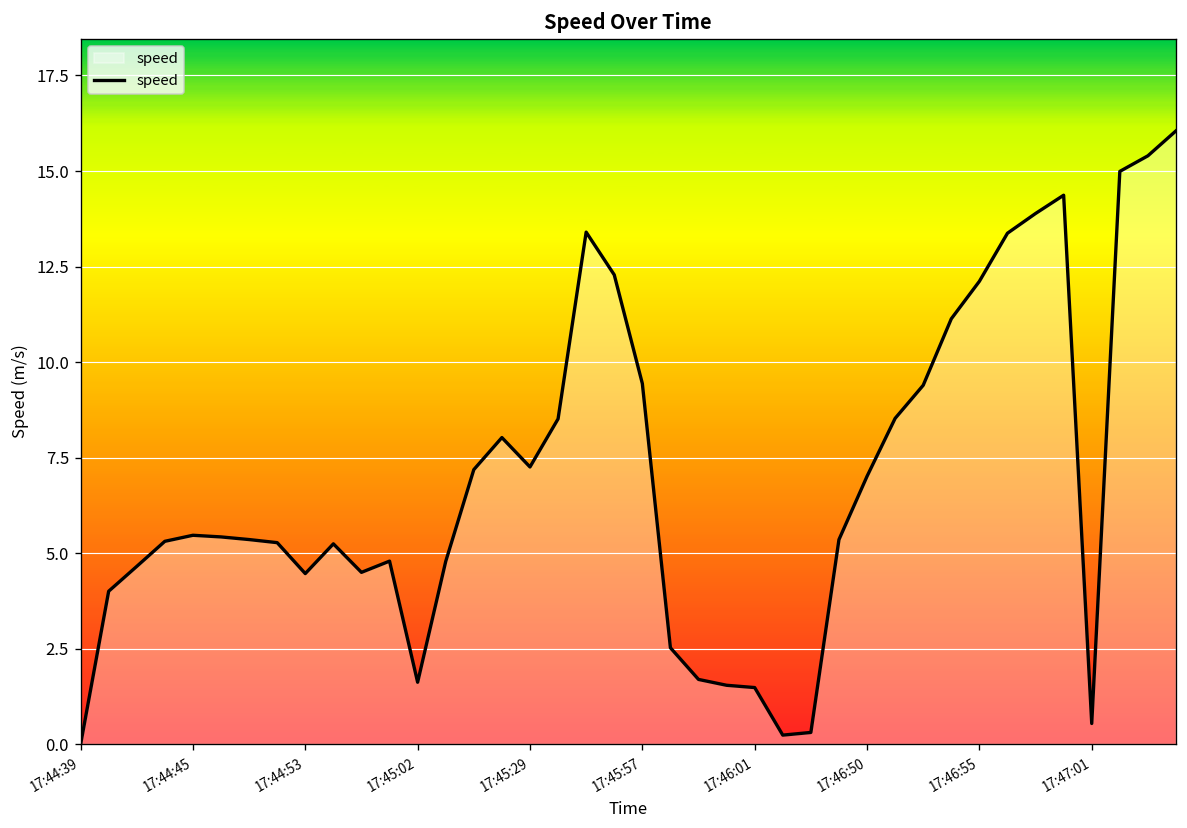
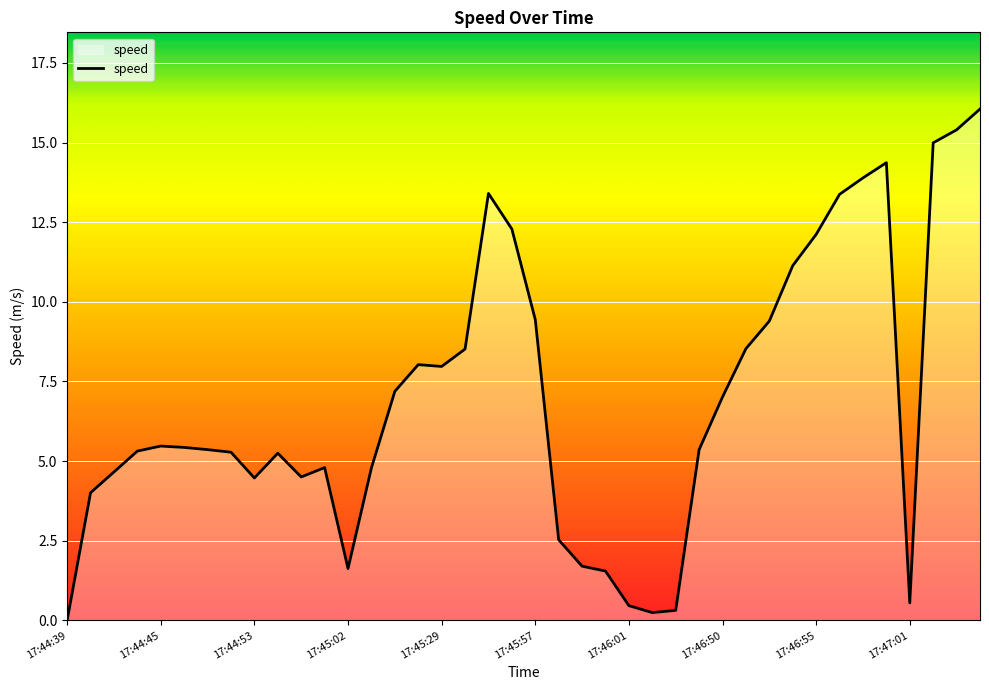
  {
    "17:44:39": 0.0,
    "17:44:45": 5.5,
    "17:44:53": 4.5,
    "17:45:02": 1.6,
-   "17:45:29": 7.3,
+   "17:45:29": 8.0,
    "17:45:57": 9.4,
-   "17:46:01": 1.5,
+   "17:46:01": 0.5,
    "17:46:50": 7.0,
    "17:46:55": 12.1,
    "17:47:01": 0.5
  }
